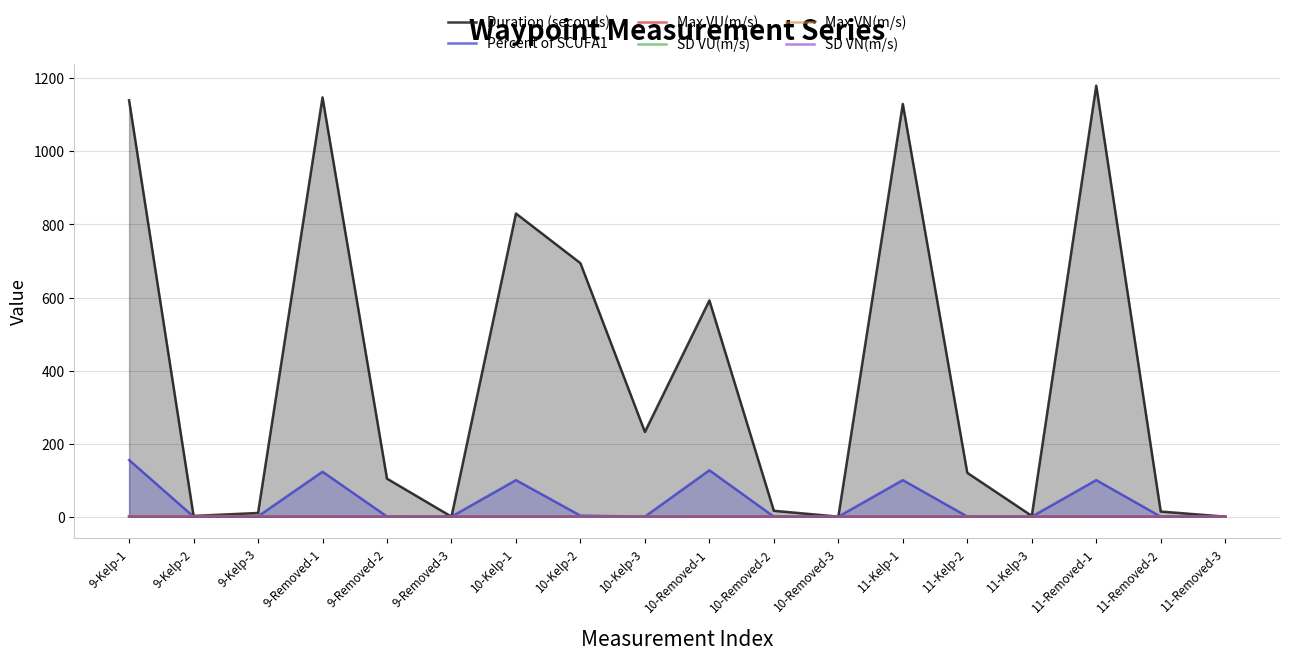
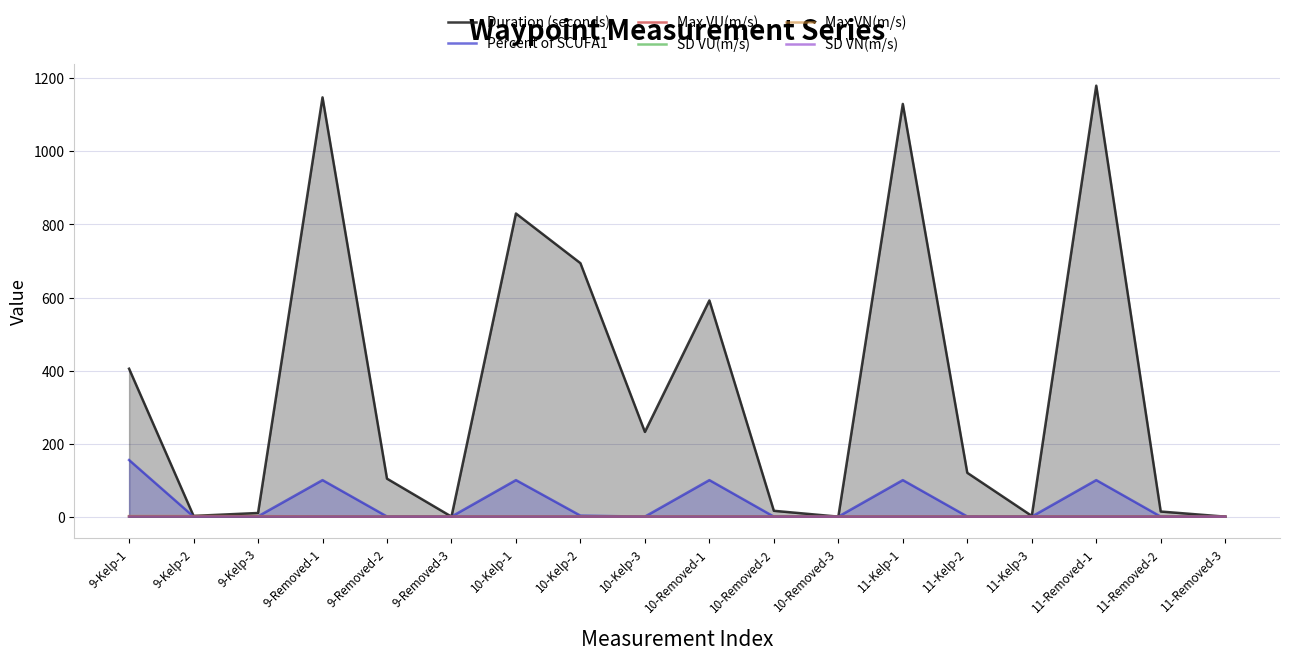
  {
    "Duration (seconds)": {
-     "9-Kelp-1": 1140,
+     "9-Kelp-1": 410,
      "9-Kelp-3": 10,
      "9-Removed-1": 1150,
      "9-Removed-2": 100,
      "10-Kelp-1": 830,
      "10-Kelp-2": 690,
      "10-Kelp-3": 230,
      "10-Removed-1": 590,
      "10-Removed-2": 20,
      "11-Kelp-1": 1130,
      "11-Kelp-2": 120,
      "11-Removed-1": 1180,
      "11-Removed-2": 10
    },
    "Percent of SCUFA1": {
      "9-Kelp-1": 160,
-     "9-Removed-1": 120,
+     "9-Removed-1": 100,
      "10-Kelp-1": 100,
-     "10-Removed-1": 130,
+     "10-Removed-1": 100,
      "11-Kelp-1": 100,
      "11-Removed-1": 100
    },
    "SD VN(m/s)": {
      "9-Kelp-1": 0,
      "9-Removed-1": 0,
      "10-Kelp-1": 0,
      "10-Removed-1": 0,
      "11-Kelp-1": 0,
      "11-Removed-1": 0
    }
  }
